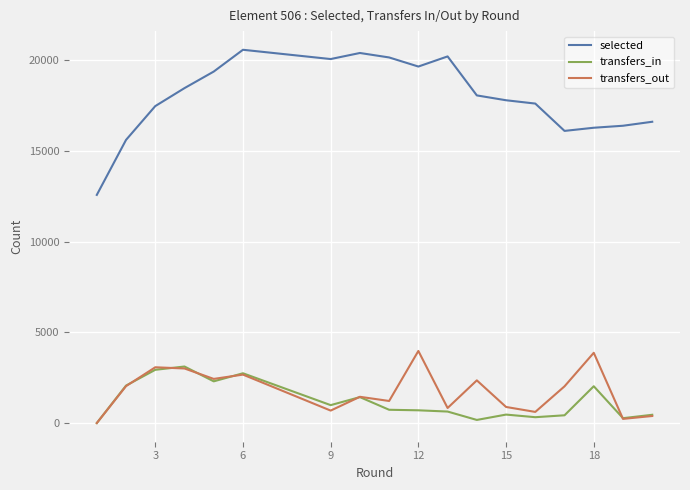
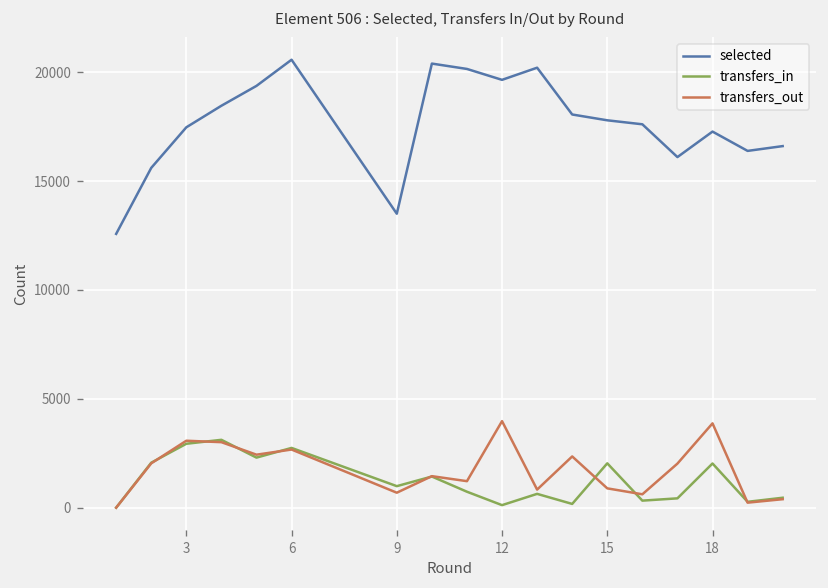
  {
    "selected": {
      "3": 17500,
      "6": 20600,
-     "9": 20100,
+     "9": 13500,
      "12": 19600,
      "15": 17800,
-     "18": 16300
+     "18": 17300
    },
    "transfers_in": {
      "9": 1000,
-     "12": 700,
-     "15": 500,
+     "12": 100,
+     "15": 2000,
      "18": 2000
    },
    "transfers_out": {
      "9": 700,
      "12": 4000,
      "15": 900,
      "18": 3900
    }
  }
